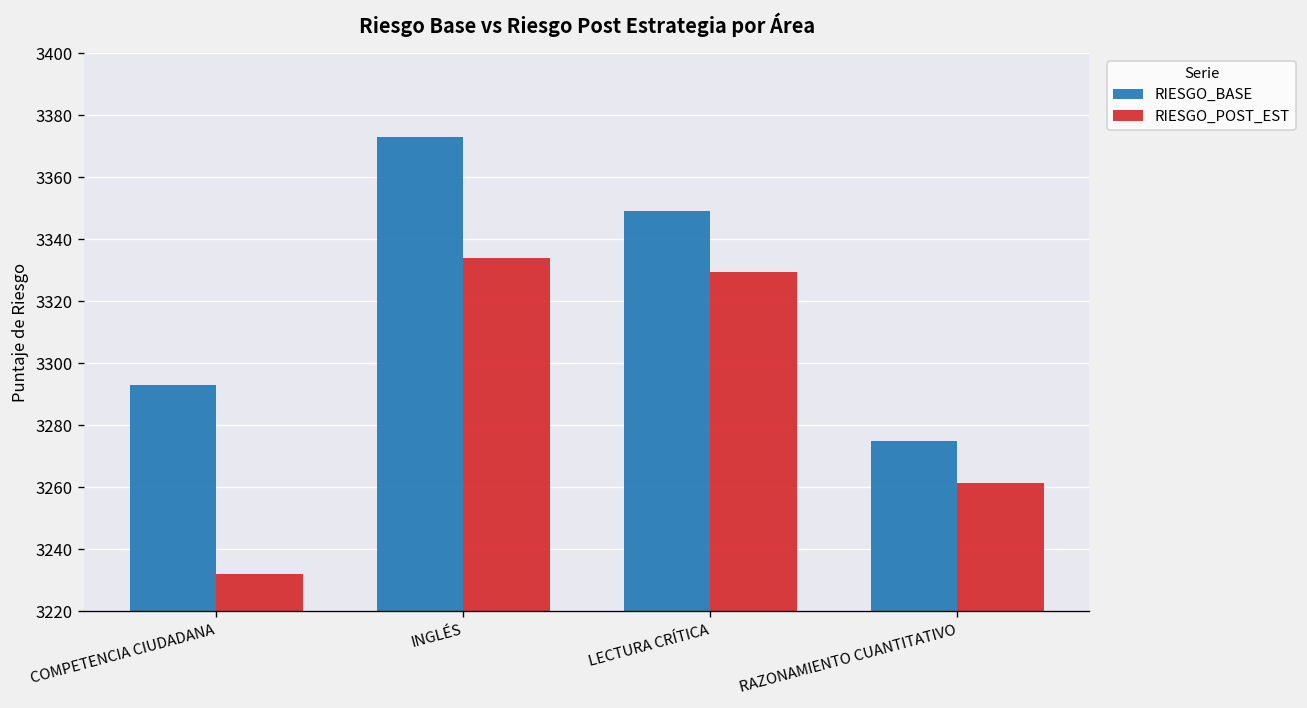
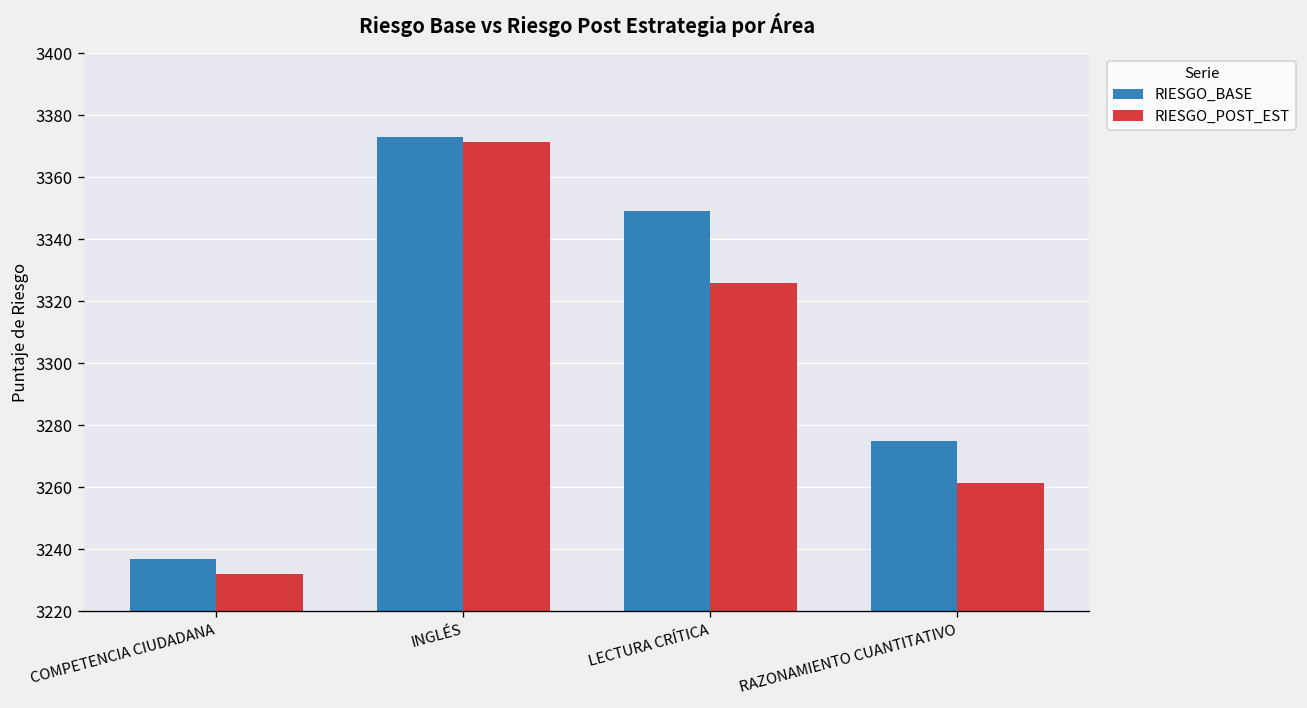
  {
    "RIESGO_BASE": {
-     "COMPETENCIA CIUDADANA": 3293,
+     "COMPETENCIA CIUDADANA": 3237,
      "INGLÉS": 3373,
      "LECTURA CRÍTICA": 3349,
      "RAZONAMIENTO CUANTITATIVO": 3275
    },
    "RIESGO_POST_EST": {
      "COMPETENCIA CIUDADANA": 3232,
-     "INGLÉS": 3334,
-     "LECTURA CRÍTICA": 3330,
+     "INGLÉS": 3371,
+     "LECTURA CRÍTICA": 3326,
      "RAZONAMIENTO CUANTITATIVO": 3261
    }
  }
